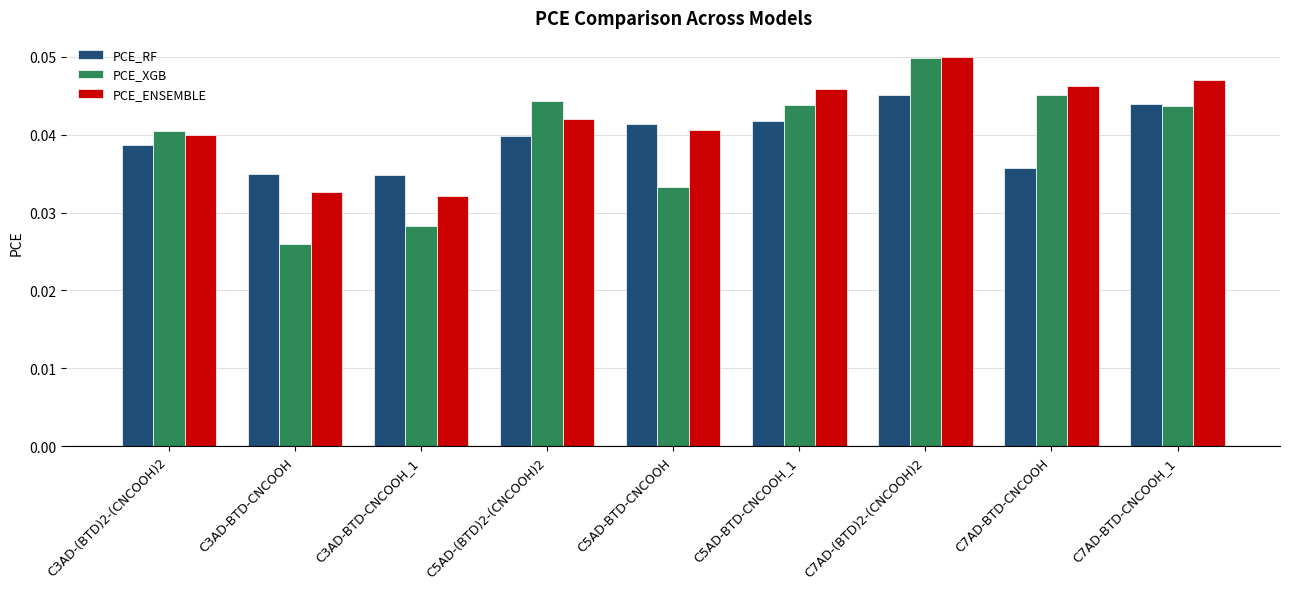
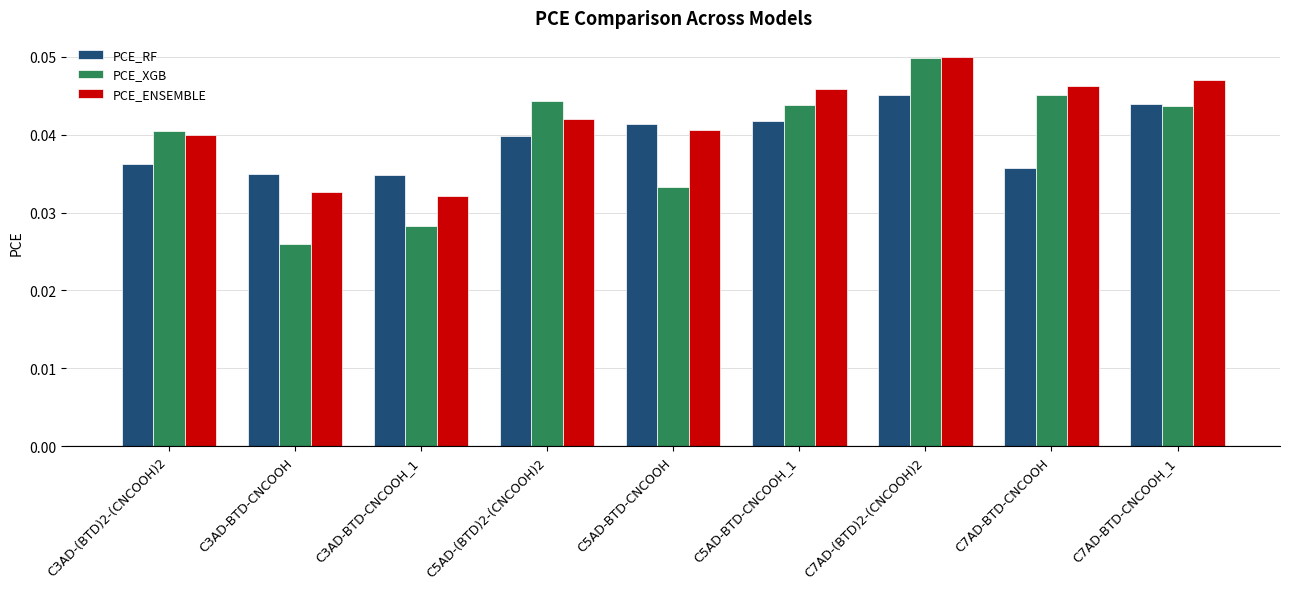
  {
    "PCE_RF": {
-     "C3AD-(BTD)2-(CNCOOH)2": 0.039,
+     "C3AD-(BTD)2-(CNCOOH)2": 0.036,
      "C3AD-BTD-CNCOOH": 0.035,
      "C3AD-BTD-CNCOOH_1": 0.035,
      "C5AD-(BTD)2-(CNCOOH)2": 0.040,
      "C5AD-BTD-CNCOOH": 0.041,
      "C5AD-BTD-CNCOOH_1": 0.042,
      "C7AD-(BTD)2-(CNCOOH)2": 0.045,
      "C7AD-BTD-CNCOOH": 0.036,
      "C7AD-BTD-CNCOOH_1": 0.044
    },
    "PCE_XGB": {
      "C3AD-(BTD)2-(CNCOOH)2": 0.041,
      "C3AD-BTD-CNCOOH": 0.026,
      "C3AD-BTD-CNCOOH_1": 0.028,
      "C5AD-(BTD)2-(CNCOOH)2": 0.044,
      "C5AD-BTD-CNCOOH": 0.033,
      "C5AD-BTD-CNCOOH_1": 0.044,
      "C7AD-(BTD)2-(CNCOOH)2": 0.050,
      "C7AD-BTD-CNCOOH": 0.045,
      "C7AD-BTD-CNCOOH_1": 0.044
    },
    "PCE_ENSEMBLE": {
      "C3AD-(BTD)2-(CNCOOH)2": 0.040,
      "C3AD-BTD-CNCOOH": 0.033,
      "C3AD-BTD-CNCOOH_1": 0.032,
      "C5AD-(BTD)2-(CNCOOH)2": 0.042,
      "C5AD-BTD-CNCOOH": 0.041,
      "C5AD-BTD-CNCOOH_1": 0.046,
      "C7AD-(BTD)2-(CNCOOH)2": 0.050,
      "C7AD-BTD-CNCOOH": 0.046,
      "C7AD-BTD-CNCOOH_1": 0.047
    }
  }
